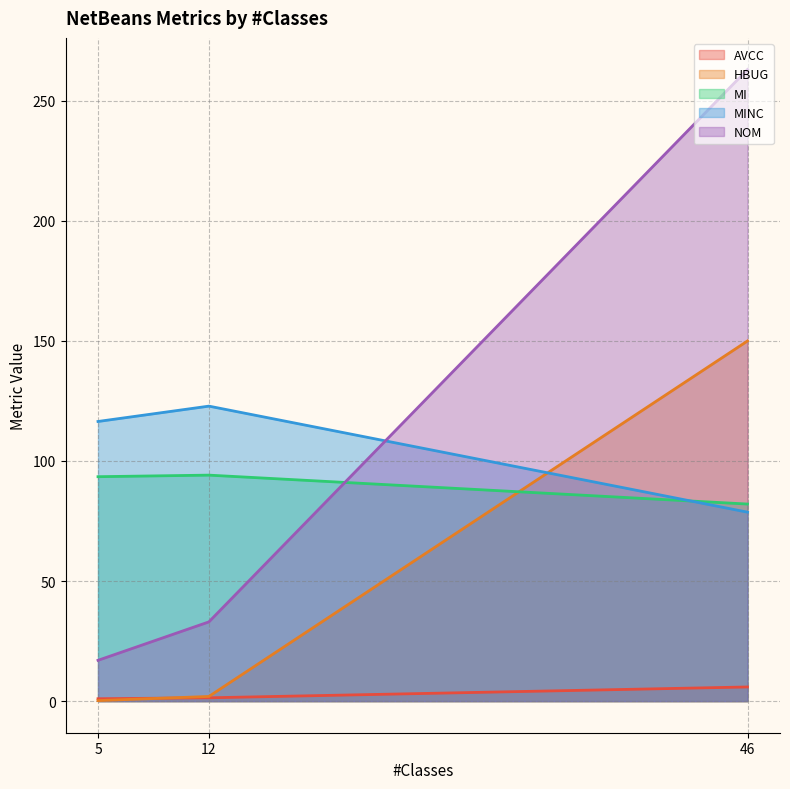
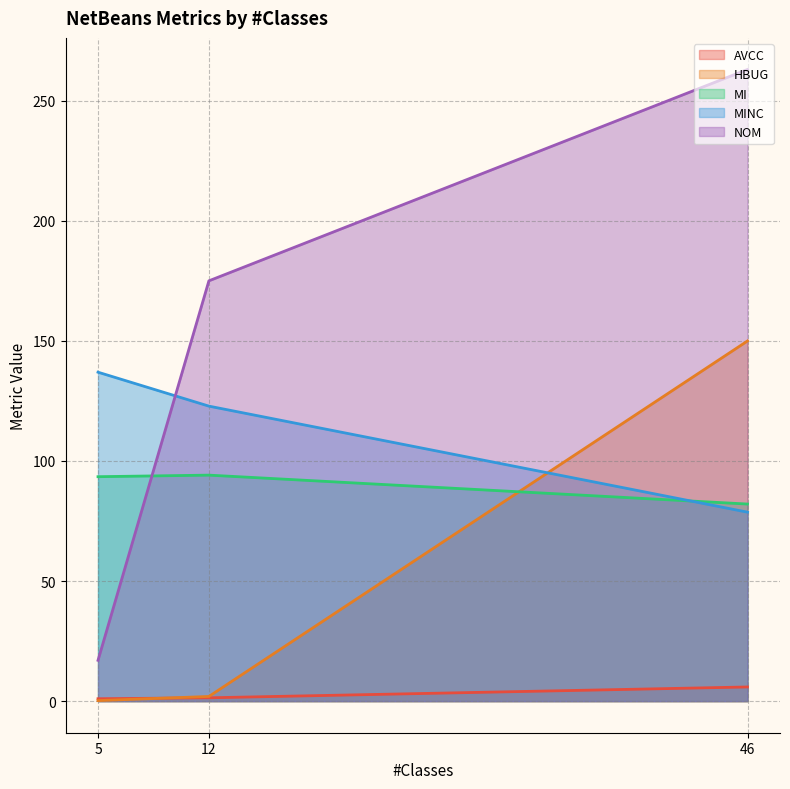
  {
    "MI": {
      "5": 93,
      "12": 94,
      "46": 82
    },
    "MINC": {
-     "5": 116,
+     "5": 137,
      "12": 123,
      "46": 79
    },
    "NOM": {
      "5": 17,
-     "12": 33
+     "12": 175
    }
  }
